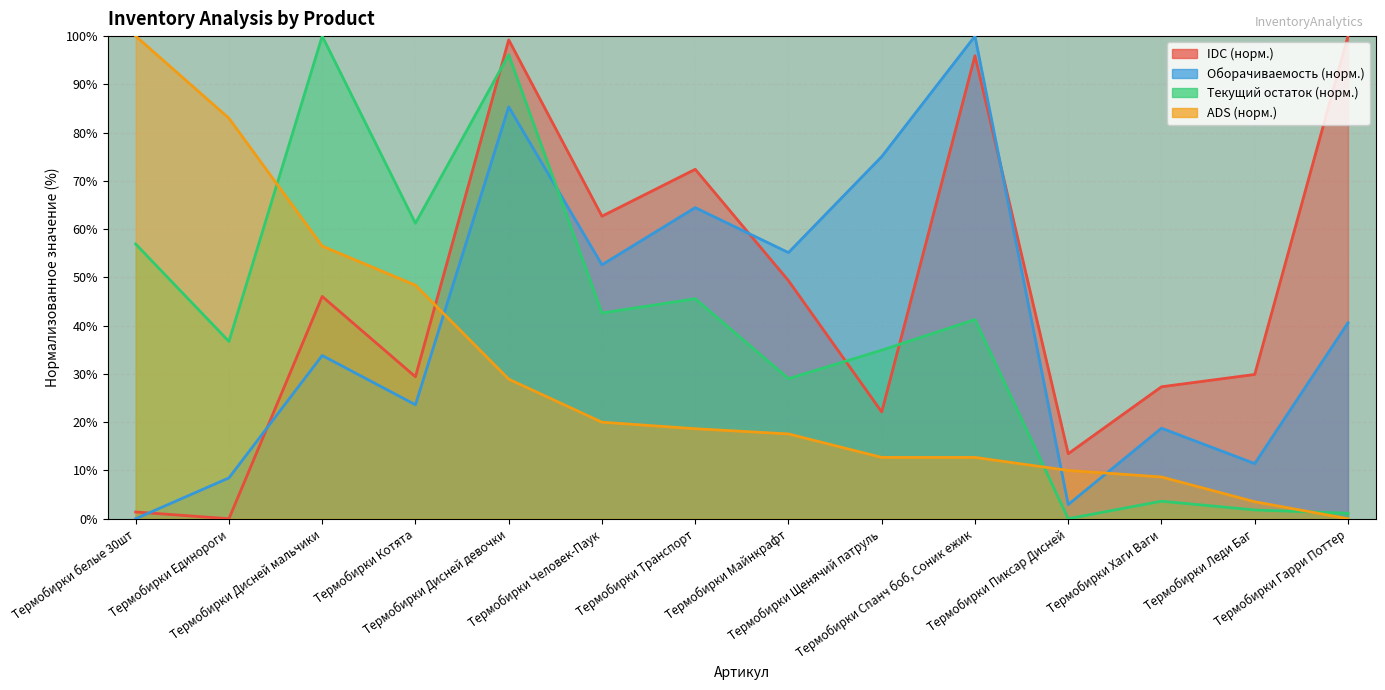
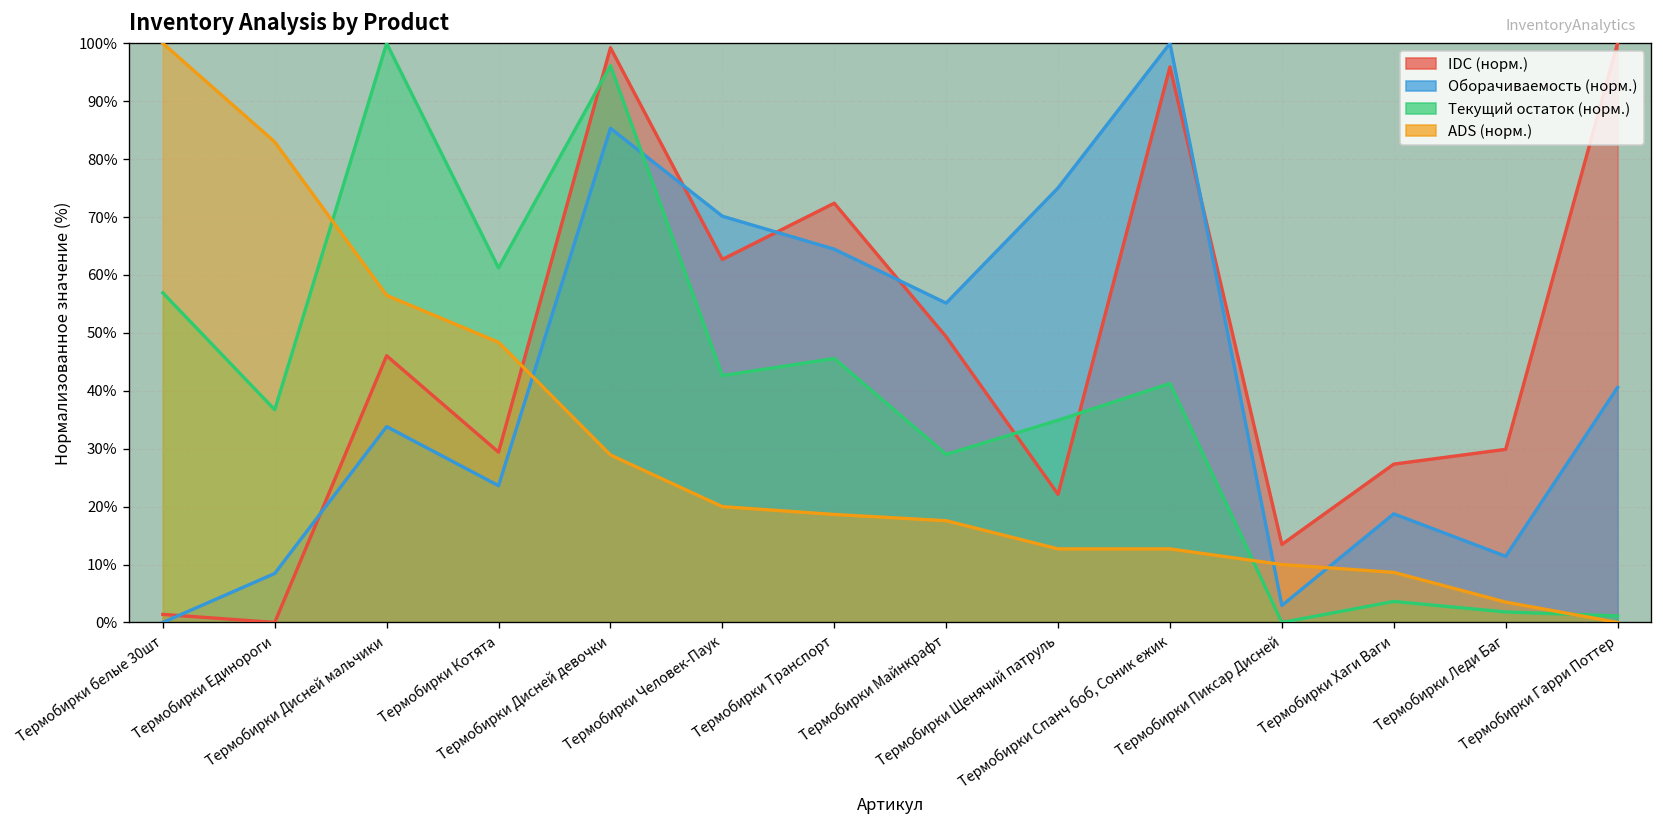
  {
    "IDC (норм.)": {
      "Термобирки белые 30шт": "1%",
      "Термобирки Единороги": "0%",
      "Термобирки Дисней мальчики": "46%",
      "Термобирки Котята": "29%",
      "Термобирки Дисней девочки": "99%",
      "Термобирки Человек-Паук": "63%",
      "Термобирки Транспорт": "72%",
      "Термобирки Майнкрафт": "49%",
      "Термобирки Щенячий патруль": "22%",
      "Термобирки Спанч боб, Соник ежик": "96%",
      "Термобирки Пиксар Дисней": "13%",
      "Термобирки Хаги Ваги": "27%",
      "Термобирки Леди Баг": "30%",
      "Термобирки Гарри Поттер": "100%"
    },
    "Оборачиваемость (норм.)": {
      "Термобирки белые 30шт": "0%",
      "Термобирки Единороги": "8%",
      "Термобирки Дисней мальчики": "34%",
      "Термобирки Котята": "24%",
      "Термобирки Дисней девочки": "85%",
-     "Термобирки Человек-Паук": "53%",
+     "Термобирки Человек-Паук": "70%",
      "Термобирки Транспорт": "64%",
      "Термобирки Майнкрафт": "55%",
      "Термобирки Щенячий патруль": "75%",
      "Термобирки Спанч боб, Соник ежик": "100%",
      "Термобирки Пиксар Дисней": "3%",
      "Термобирки Хаги Ваги": "19%",
      "Термобирки Леди Баг": "11%",
      "Термобирки Гарри Поттер": "41%"
    },
    "Текущий остаток (норм.)": {
      "Термобирки белые 30шт": "57%",
      "Термобирки Единороги": "37%",
      "Термобирки Дисней мальчики": "100%",
      "Термобирки Котята": "61%",
      "Термобирки Дисней девочки": "96%",
      "Термобирки Человек-Паук": "43%",
      "Термобирки Транспорт": "46%",
      "Термобирки Майнкрафт": "29%",
      "Термобирки Щенячий патруль": "35%",
      "Термобирки Спанч боб, Соник ежик": "41%",
      "Термобирки Пиксар Дисней": "0%",
      "Термобирки Хаги Ваги": "4%",
      "Термобирки Леди Баг": "2%",
      "Термобирки Гарри Поттер": "1%"
    },
    "ADS (норм.)": {
      "Термобирки белые 30шт": "100%",
      "Термобирки Единороги": "83%",
      "Термобирки Дисней мальчики": "56%",
      "Термобирки Котята": "48%",
      "Термобирки Дисней девочки": "29%",
      "Термобирки Человек-Паук": "20%",
      "Термобирки Транспорт": "19%",
      "Термобирки Майнкрафт": "18%",
      "Термобирки Щенячий патруль": "13%",
      "Термобирки Спанч боб, Соник ежик": "13%",
      "Термобирки Пиксар Дисней": "10%",
      "Термобирки Хаги Ваги": "9%",
      "Термобирки Леди Баг": "4%",
      "Термобирки Гарри Поттер": "0%"
    }
  }
